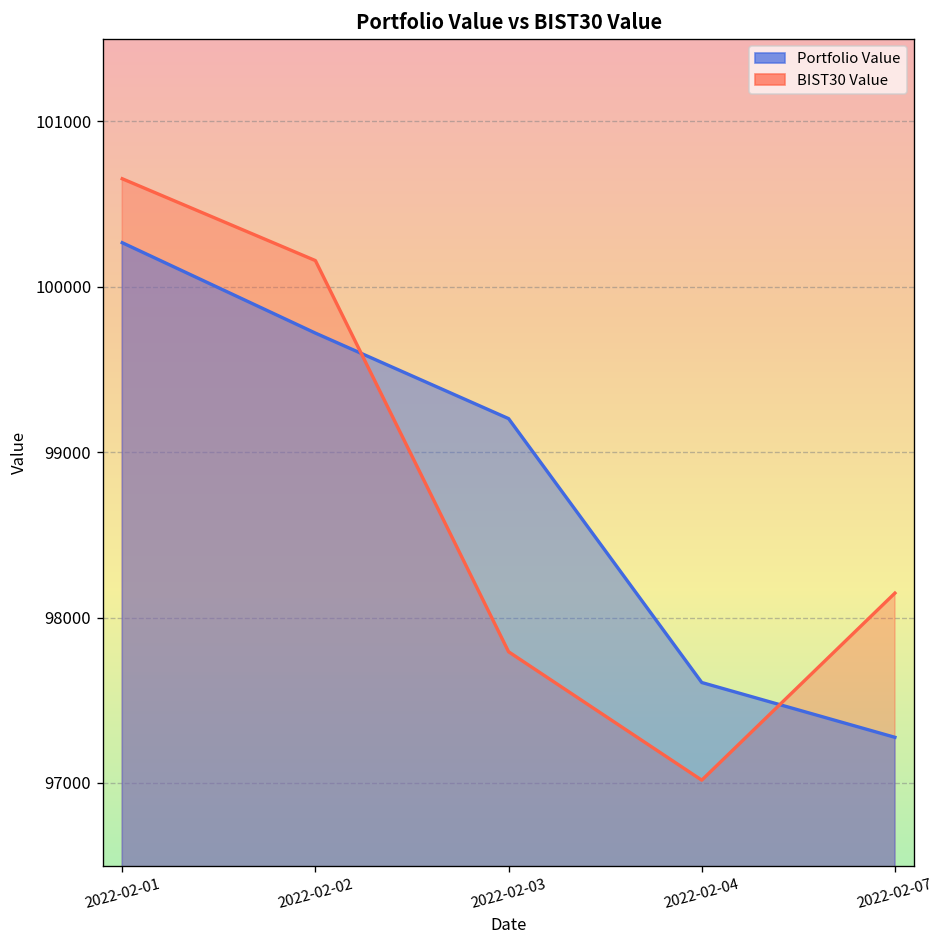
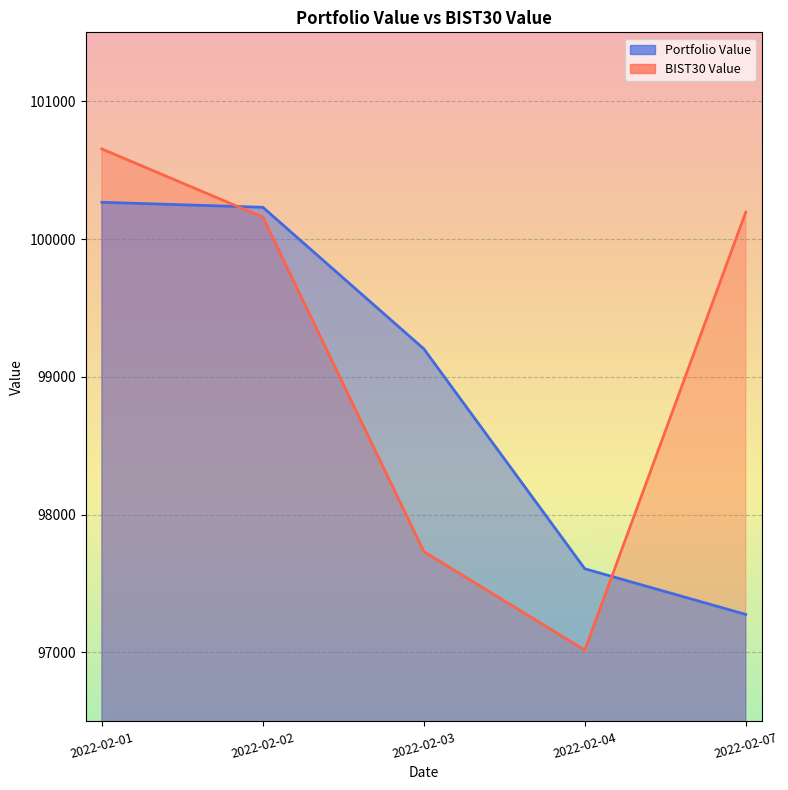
  {
    "Portfolio Value": {
      "2022-02-01": 100270,
-     "2022-02-02": 99720,
+     "2022-02-02": 100230,
      "2022-02-03": 99200,
      "2022-02-04": 97610,
      "2022-02-07": 97280
    },
    "BIST30 Value": {
      "2022-02-01": 100650,
      "2022-02-02": 100160,
-     "2022-02-03": 97790,
+     "2022-02-03": 97730,
      "2022-02-04": 97020,
-     "2022-02-07": 98150
+     "2022-02-07": 100200
    }
  }
